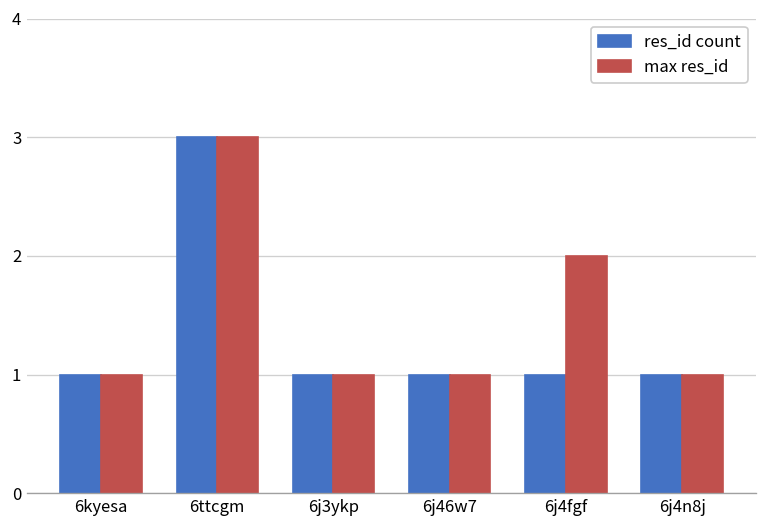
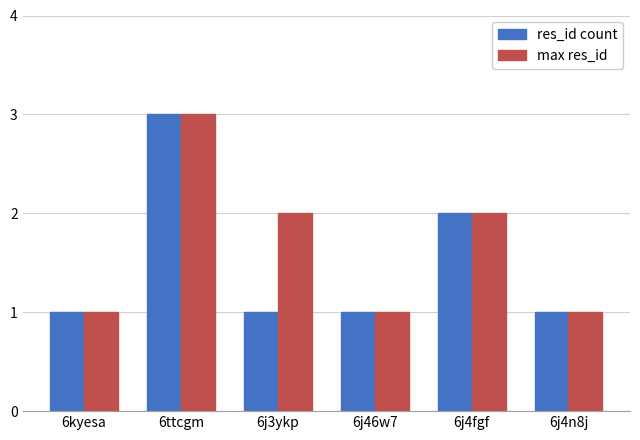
  {
    "res_id count": {
      "6kyesa": 1,
      "6ttcgm": 3,
      "6j3ykp": 1,
      "6j46w7": 1,
-     "6j4fgf": 1,
+     "6j4fgf": 2,
      "6j4n8j": 1
    },
    "max res_id": {
      "6kyesa": 1,
      "6ttcgm": 3,
-     "6j3ykp": 1,
+     "6j3ykp": 2,
      "6j46w7": 1,
      "6j4fgf": 2,
      "6j4n8j": 1
    }
  }
